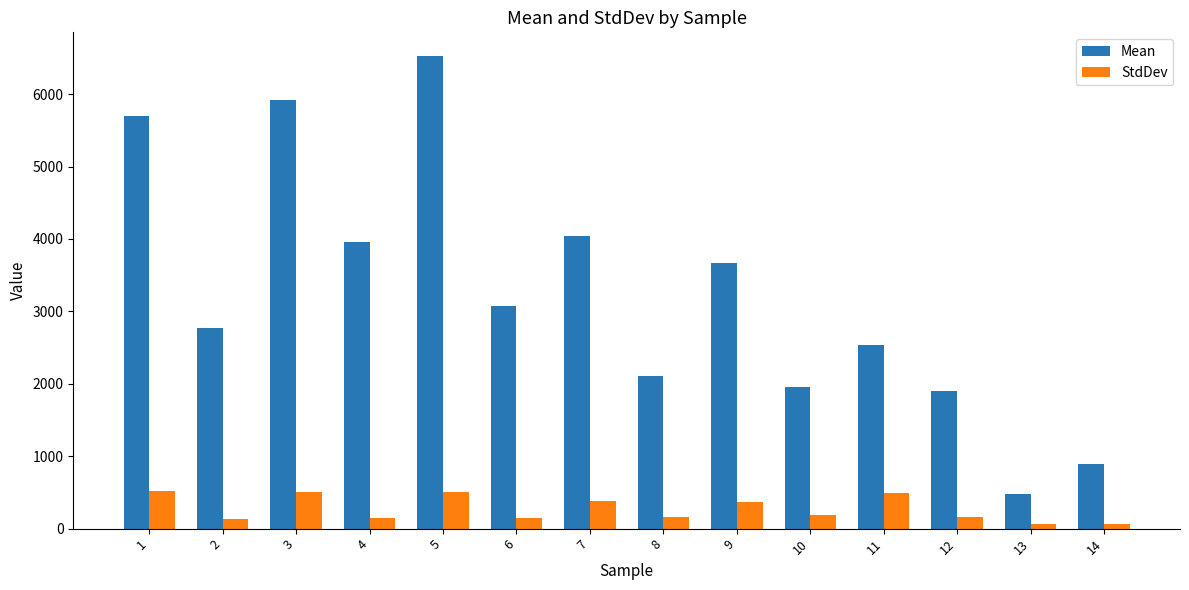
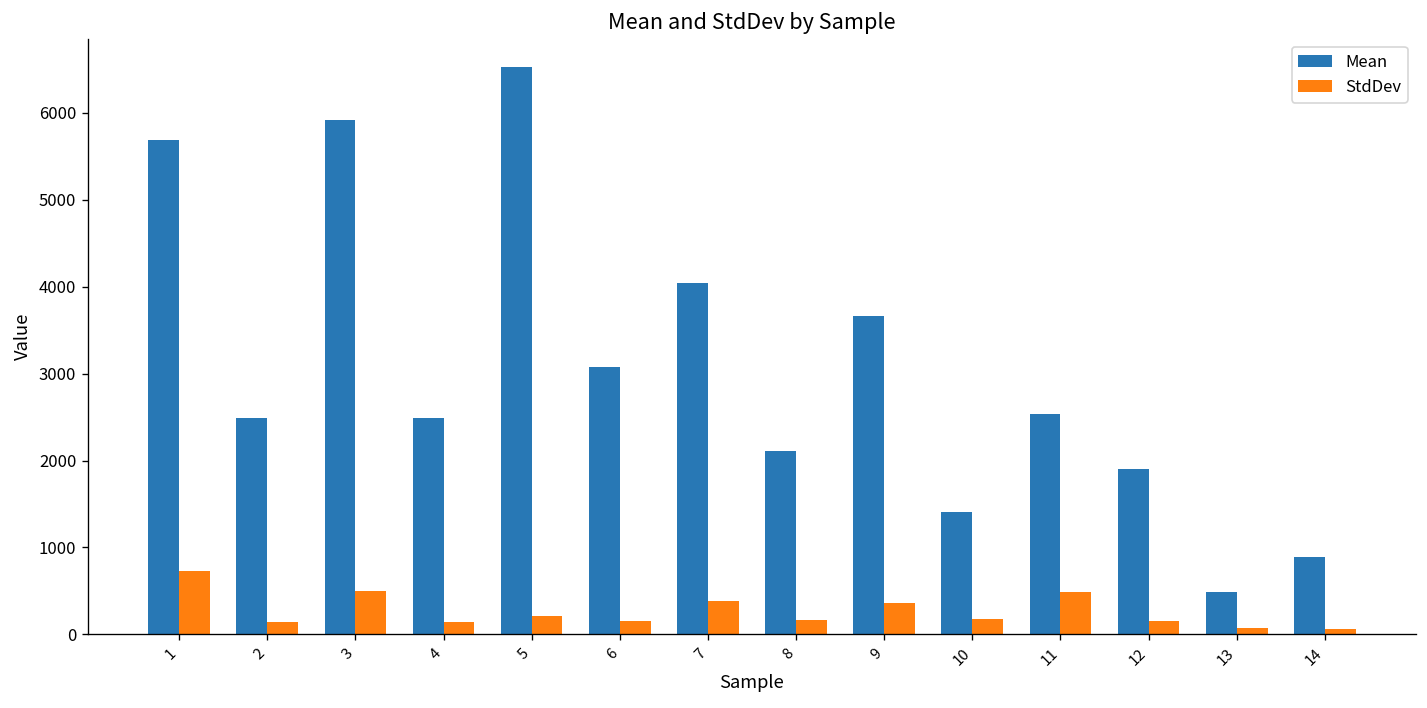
  {
    "Mean": {
      "1": 5700,
-     "2": 2800,
+     "2": 2500,
      "3": 5900,
-     "4": 4000,
+     "4": 2500,
      "5": 6500,
      "6": 3100,
      "7": 4000,
      "8": 2100,
      "9": 3700,
-     "10": 2000,
+     "10": 1400,
      "11": 2500,
      "12": 1900,
      "13": 500,
      "14": 900
    },
    "StdDev": {
-     "1": 500,
+     "1": 700,
      "2": 100,
      "3": 500,
      "4": 100,
-     "5": 500,
+     "5": 200,
      "6": 200,
      "7": 400,
      "8": 200,
      "9": 400,
      "10": 200,
      "11": 500,
      "12": 200,
      "13": 100,
      "14": 100
    }
  }
